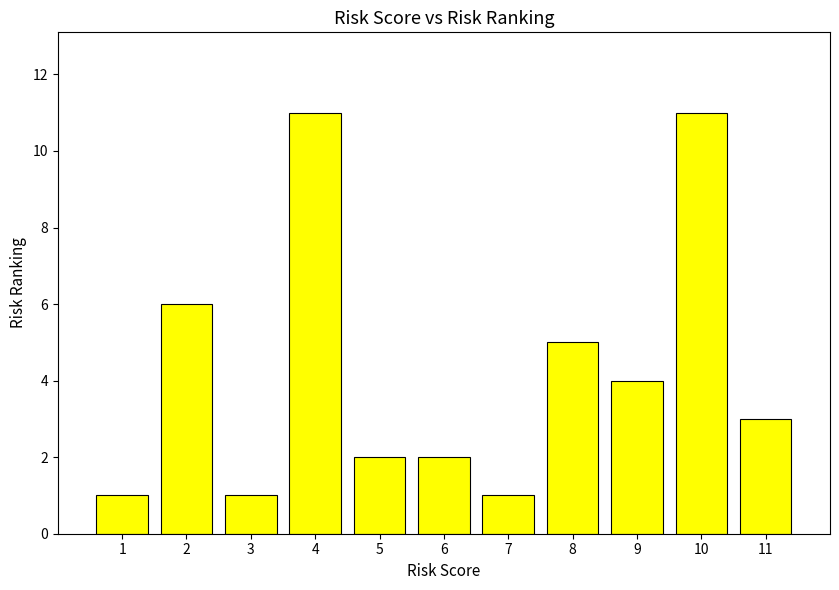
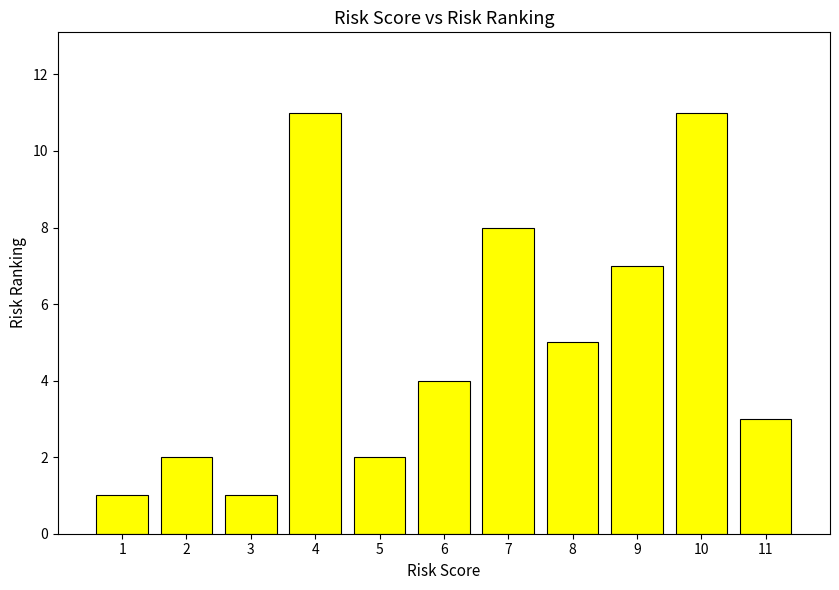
  {
    "1": 1,
-   "2": 6,
+   "2": 2,
    "3": 1,
    "4": 11,
    "5": 2,
-   "6": 2,
-   "7": 1,
+   "6": 4,
+   "7": 8,
    "8": 5,
-   "9": 4,
+   "9": 7,
    "10": 11,
    "11": 3
  }
